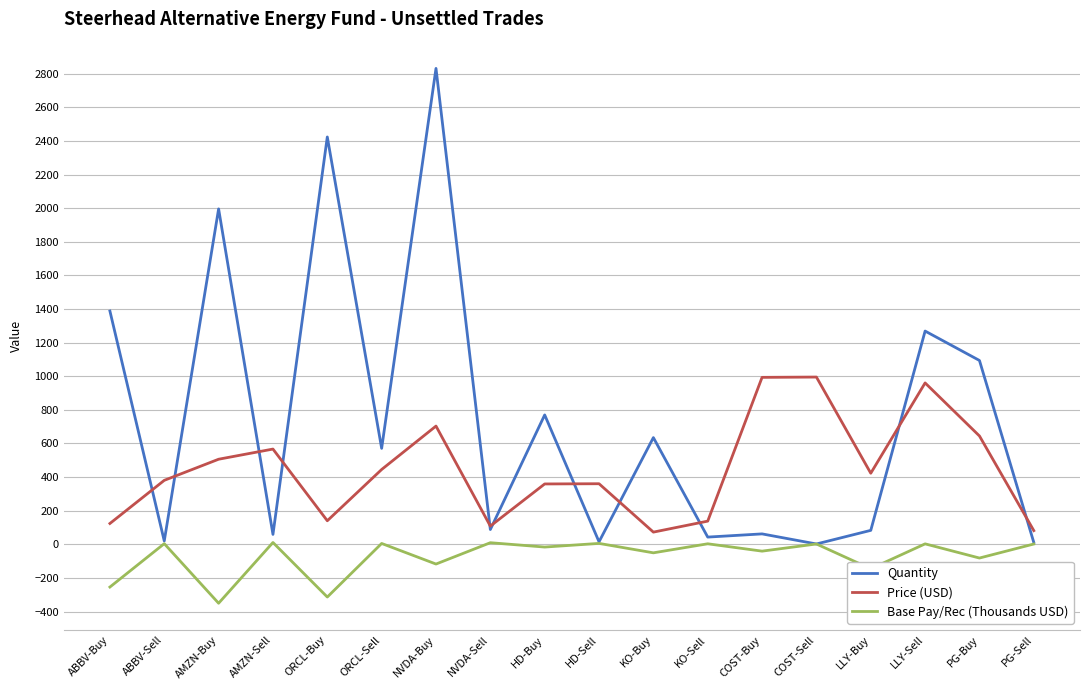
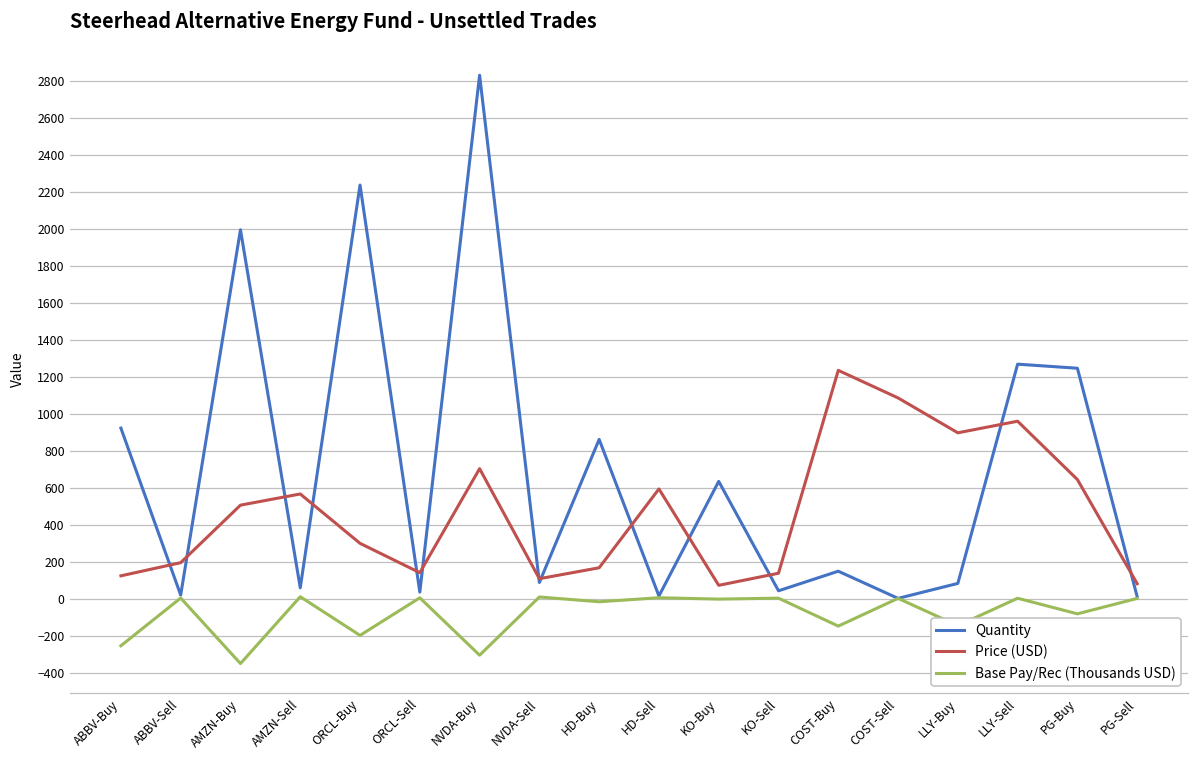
  {
    "Quantity": {
-     "ABBV-Buy": 1390,
+     "ABBV-Buy": 920,
      "ABBV-Sell": 20,
      "AMZN-Buy": 2000,
      "AMZN-Sell": 60,
-     "ORCL-Buy": 2420,
-     "ORCL-Sell": 570,
+     "ORCL-Buy": 2240,
+     "ORCL-Sell": 40,
      "NVDA-Buy": 2830,
      "NVDA-Sell": 90,
-     "HD-Buy": 770,
+     "HD-Buy": 860,
      "KO-Buy": 640,
      "KO-Sell": 40,
-     "COST-Buy": 60,
+     "COST-Buy": 150,
      "LLY-Buy": 80,
      "LLY-Sell": 1270,
-     "PG-Buy": 1090
+     "PG-Buy": 1250
    },
    "Price (USD)": {
      "ABBV-Buy": 120,
-     "ABBV-Sell": 380,
+     "ABBV-Sell": 200,
      "AMZN-Buy": 510,
      "AMZN-Sell": 570,
-     "ORCL-Buy": 140,
-     "ORCL-Sell": 450,
+     "ORCL-Buy": 300,
+     "ORCL-Sell": 140,
      "NVDA-Buy": 700,
      "NVDA-Sell": 110,
-     "HD-Buy": 360,
-     "HD-Sell": 360,
+     "HD-Buy": 170,
+     "HD-Sell": 590,
      "KO-Buy": 70,
      "KO-Sell": 140,
-     "COST-Buy": 990,
-     "COST-Sell": 1000,
-     "LLY-Buy": 420,
+     "COST-Buy": 1240,
+     "COST-Sell": 1090,
+     "LLY-Buy": 900,
      "LLY-Sell": 960,
      "PG-Buy": 640,
      "PG-Sell": 80
    },
    "Base Pay/Rec (Thousands USD)": {
      "ABBV-Buy": -250,
      "ABBV-Sell": 0,
      "AMZN-Buy": -350,
      "AMZN-Sell": 10,
-     "ORCL-Buy": -310,
+     "ORCL-Buy": -200,
      "ORCL-Sell": 10,
-     "NVDA-Buy": -120,
+     "NVDA-Buy": -310,
      "NVDA-Sell": 10,
      "HD-Buy": -20,
-     "KO-Buy": -50,
+     "KO-Buy": 0,
      "KO-Sell": 0,
-     "COST-Buy": -40,
+     "COST-Buy": -150,
      "LLY-Sell": 0,
      "PG-Buy": -80
    }
  }
